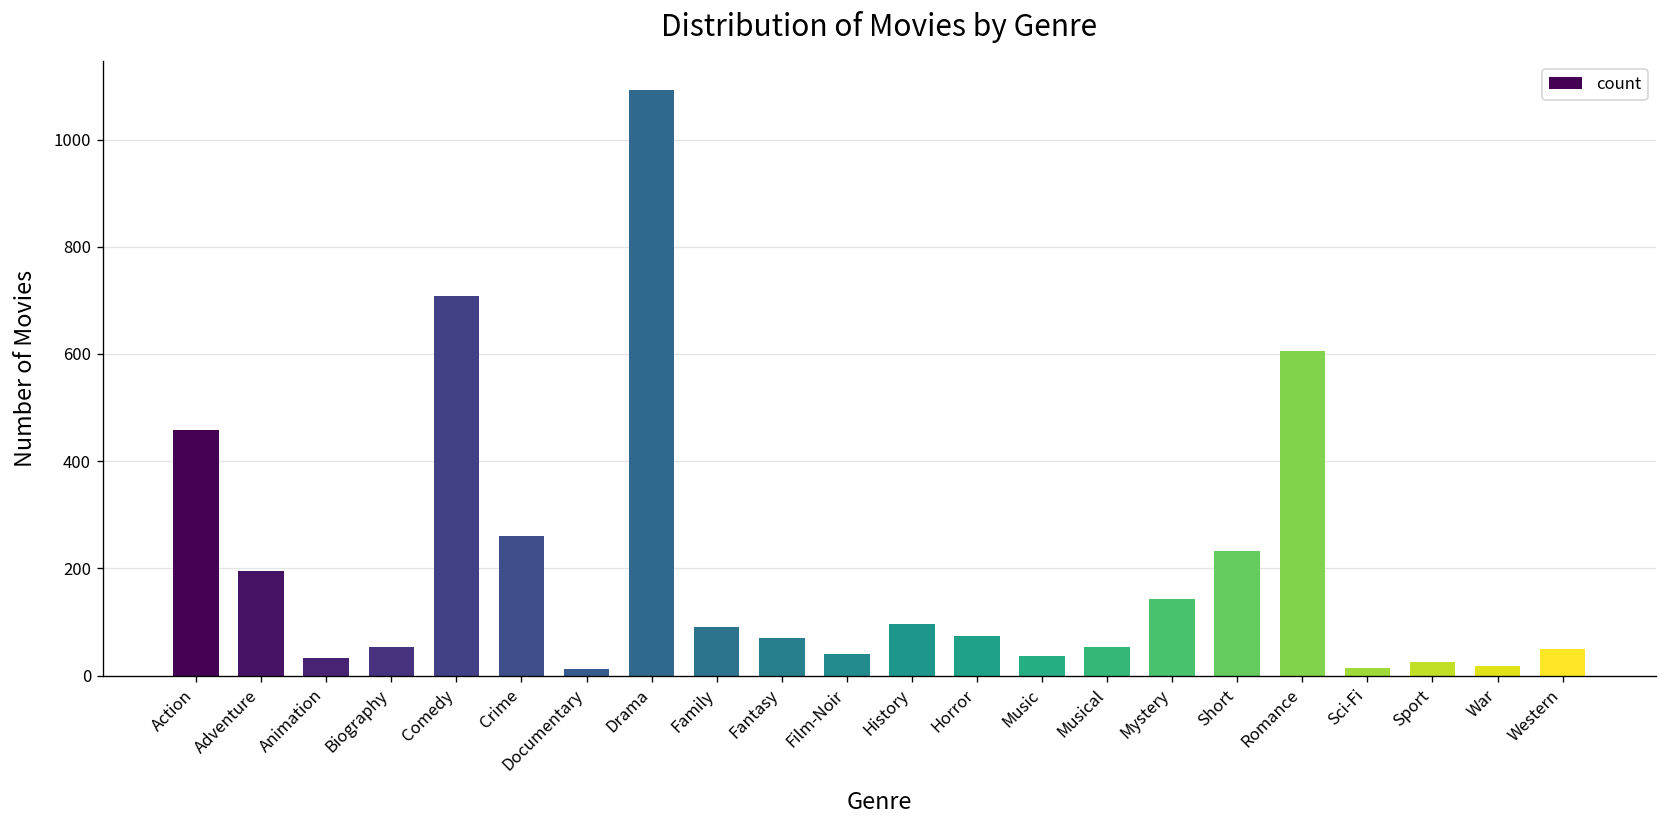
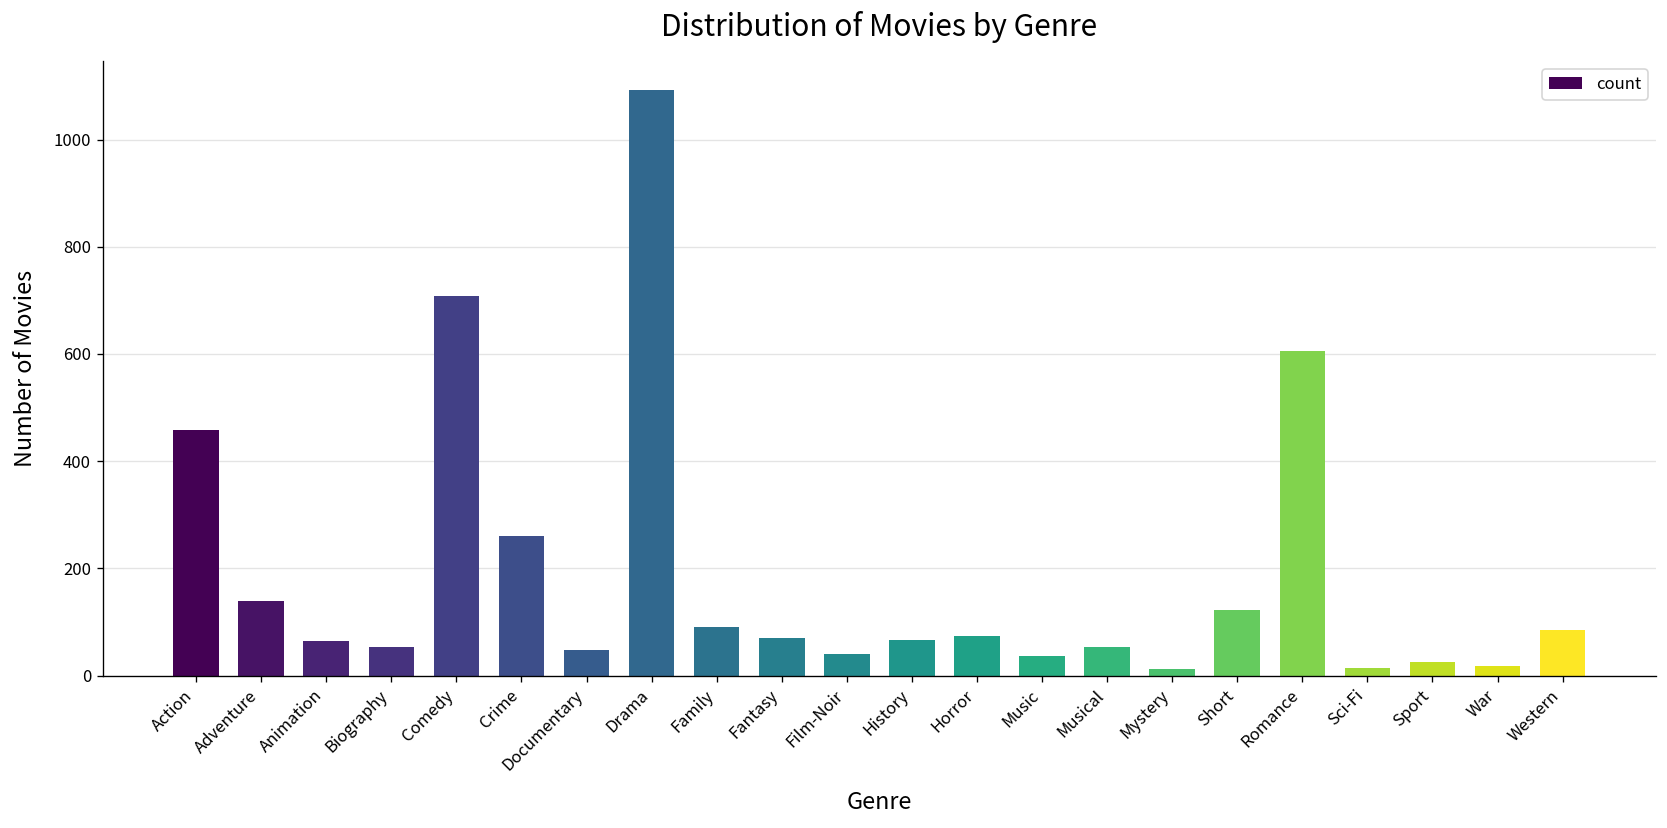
  {
    "Action": 460,
-   "Adventure": 200,
-   "Animation": 30,
+   "Adventure": 140,
+   "Animation": 60,
    "Biography": 50,
    "Comedy": 710,
    "Crime": 260,
-   "Documentary": 10,
+   "Documentary": 50,
    "Drama": 1090,
    "Family": 90,
    "Fantasy": 70,
    "Film-Noir": 40,
-   "History": 100,
+   "History": 70,
    "Horror": 70,
    "Music": 40,
    "Musical": 50,
-   "Mystery": 140,
-   "Short": 230,
+   "Mystery": 10,
+   "Short": 120,
    "Romance": 610,
    "Sci-Fi": 10,
    "Sport": 30,
    "War": 20,
-   "Western": 50
+   "Western": 90
  }
